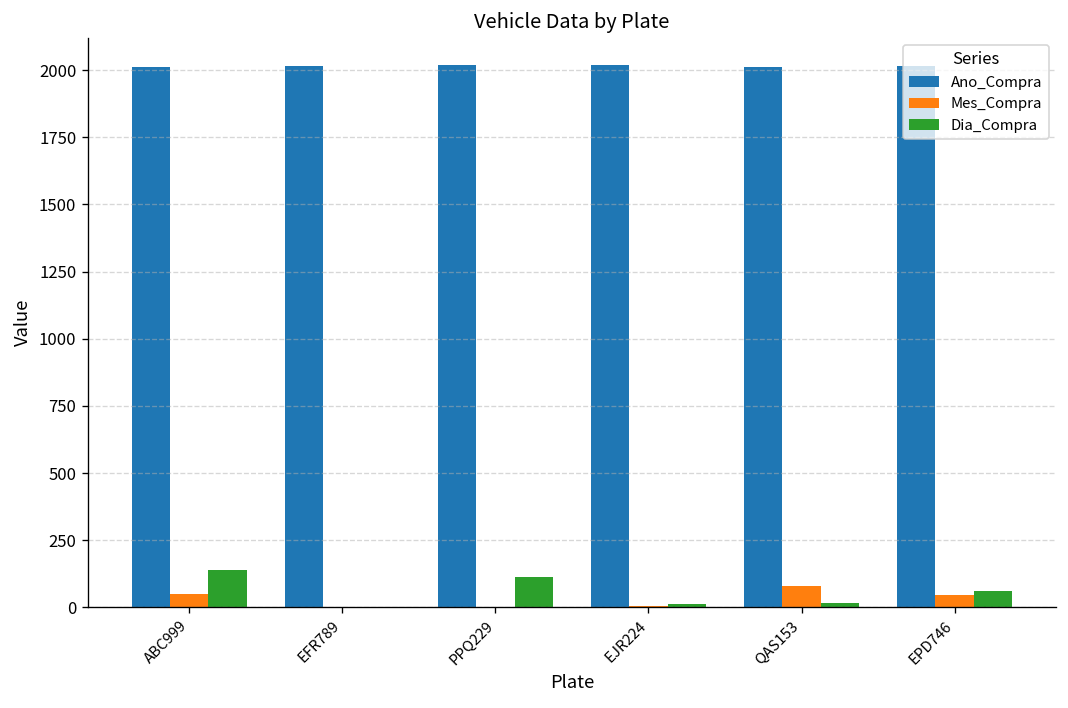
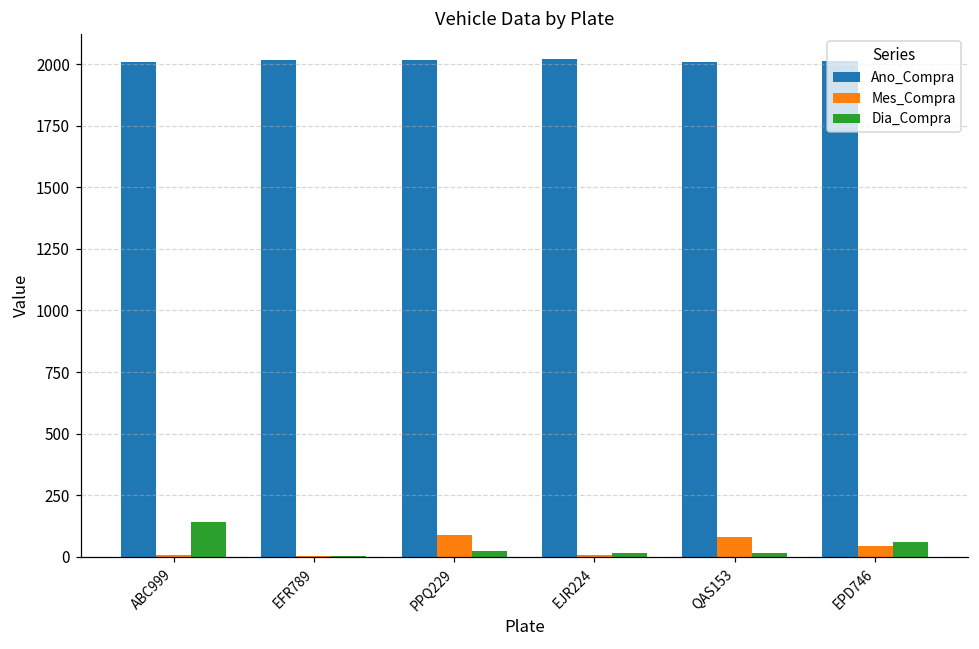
  {
    "Ano_Compra": {
      "ABC999": 2010,
      "EFR789": 2020,
      "PPQ229": 2020,
      "EJR224": 2020,
      "QAS153": 2010
    },
    "Mes_Compra": {
-     "ABC999": 50,
-     "PPQ229": 0,
+     "ABC999": 10,
+     "PPQ229": 90,
      "QAS153": 80,
      "EPD746": 50
    },
    "Dia_Compra": {
      "ABC999": 140,
-     "PPQ229": 110,
+     "PPQ229": 30,
      "EJR224": 10,
      "QAS153": 20,
      "EPD746": 60
    }
  }
